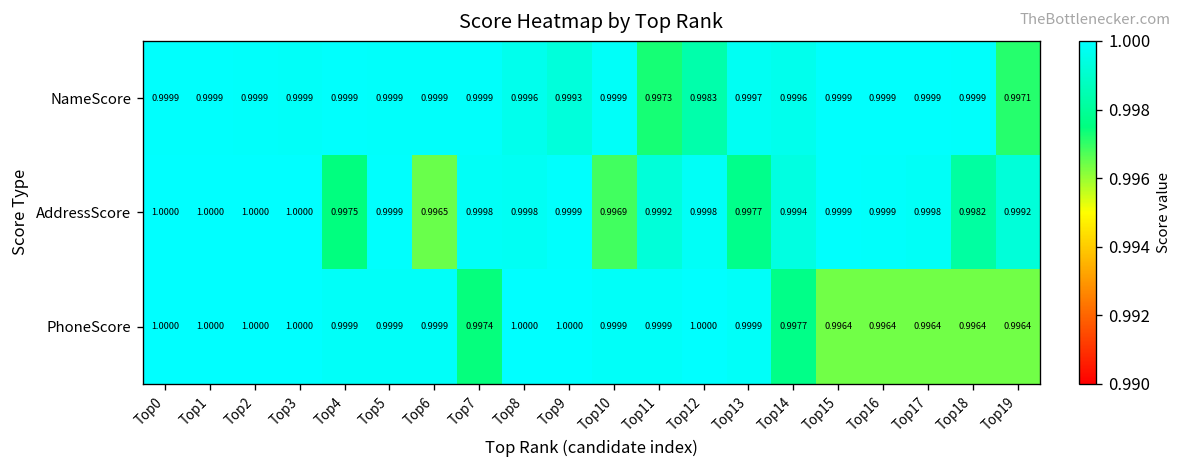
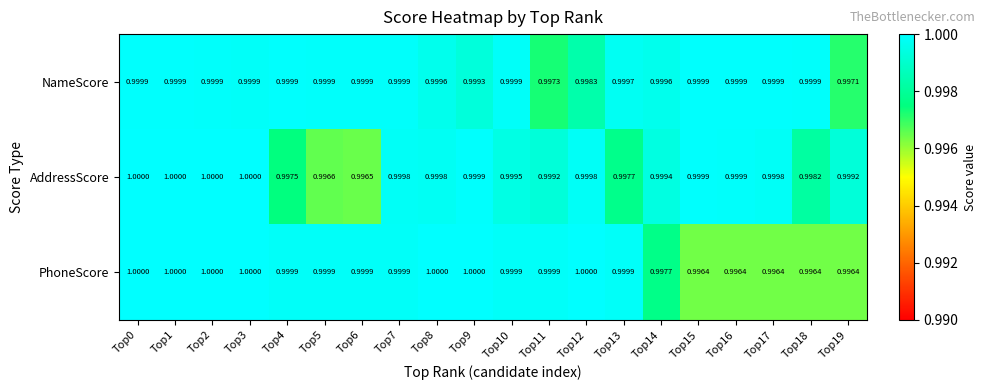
  {
    "NameScore": {
      "Top0": 0.9999,
      "Top1": 0.9999,
      "Top2": 0.9999,
      "Top3": 0.9999,
      "Top4": 0.9999,
      "Top5": 0.9999,
      "Top6": 0.9999,
      "Top7": 0.9999,
      "Top8": 0.9996,
      "Top9": 0.9993,
      "Top10": 0.9999,
      "Top11": 0.9973,
      "Top12": 0.9983,
      "Top13": 0.9997,
      "Top14": 0.9996,
      "Top15": 0.9999,
      "Top16": 0.9999,
      "Top17": 0.9999,
      "Top18": 0.9999,
      "Top19": 0.9971
    },
    "AddressScore": {
      "Top0": 1.0000,
      "Top1": 1.0000,
      "Top2": 1.0000,
      "Top3": 1.0000,
      "Top4": 0.9975,
-     "Top5": 0.9999,
+     "Top5": 0.9966,
      "Top6": 0.9965,
      "Top7": 0.9998,
      "Top8": 0.9998,
      "Top9": 0.9999,
-     "Top10": 0.9969,
+     "Top10": 0.9995,
      "Top11": 0.9992,
      "Top12": 0.9998,
      "Top13": 0.9977,
      "Top14": 0.9994,
      "Top15": 0.9999,
      "Top16": 0.9999,
      "Top17": 0.9998,
      "Top18": 0.9982,
      "Top19": 0.9992
    },
    "PhoneScore": {
      "Top0": 1.0000,
      "Top1": 1.0000,
      "Top2": 1.0000,
      "Top3": 1.0000,
      "Top4": 0.9999,
      "Top5": 0.9999,
      "Top6": 0.9999,
-     "Top7": 0.9974,
+     "Top7": 0.9999,
      "Top8": 1.0000,
      "Top9": 1.0000,
      "Top10": 0.9999,
      "Top11": 0.9999,
      "Top12": 1.0000,
      "Top13": 0.9999,
      "Top14": 0.9977,
      "Top15": 0.9964,
      "Top16": 0.9964,
      "Top17": 0.9964,
      "Top18": 0.9964,
      "Top19": 0.9964
    }
  }
